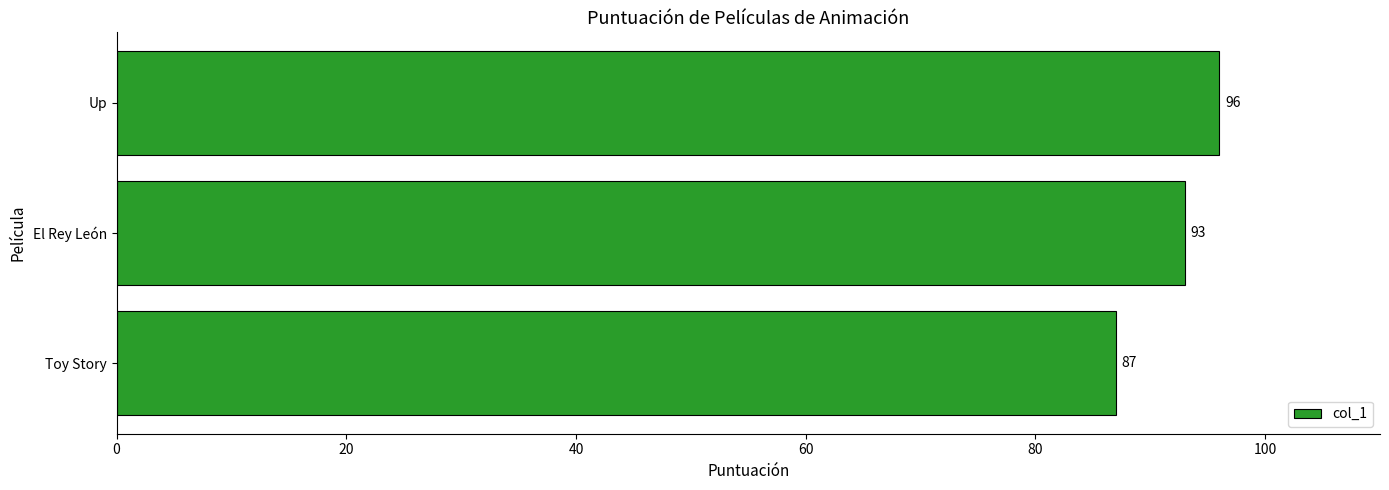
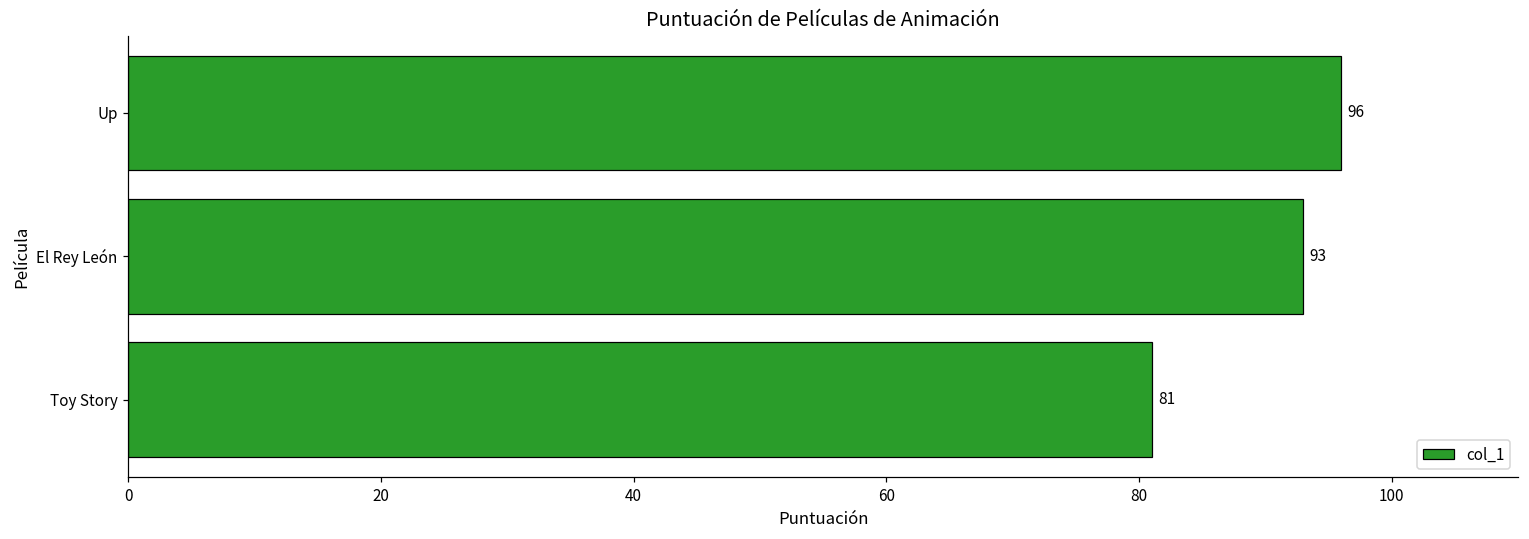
  {
    "Up": 96,
    "El Rey León": 93,
-   "Toy Story": 87
+   "Toy Story": 81
  }
